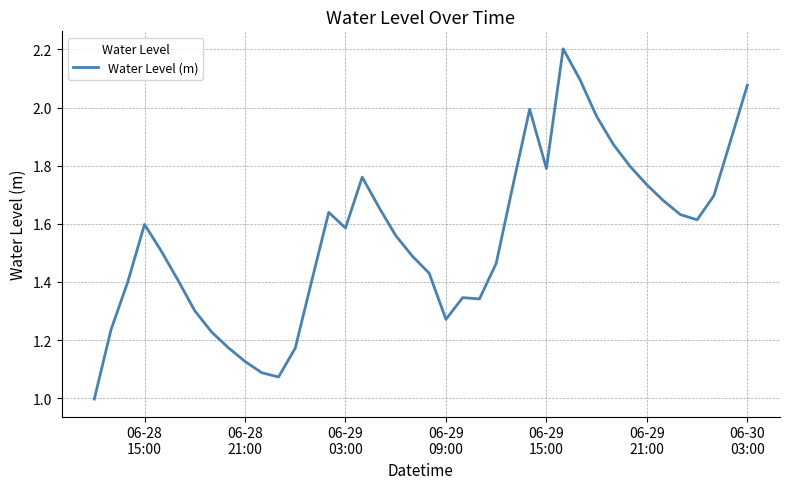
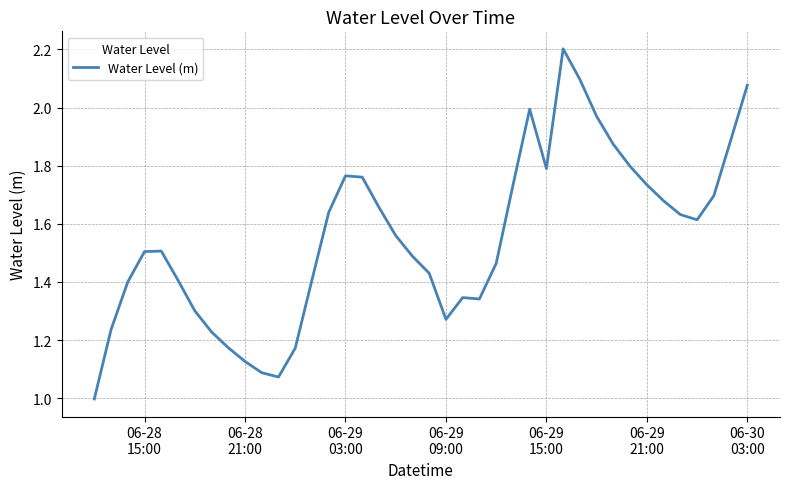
  {
-   "06-28 15:00": 1.60,
+   "06-28 15:00": 1.50,
    "06-28 21:00": 1.13,
-   "06-29 03:00": 1.59,
+   "06-29 03:00": 1.77,
    "06-29 09:00": 1.27,
    "06-29 15:00": 1.79,
    "06-29 21:00": 1.73,
    "06-30 03:00": 2.08
  }
